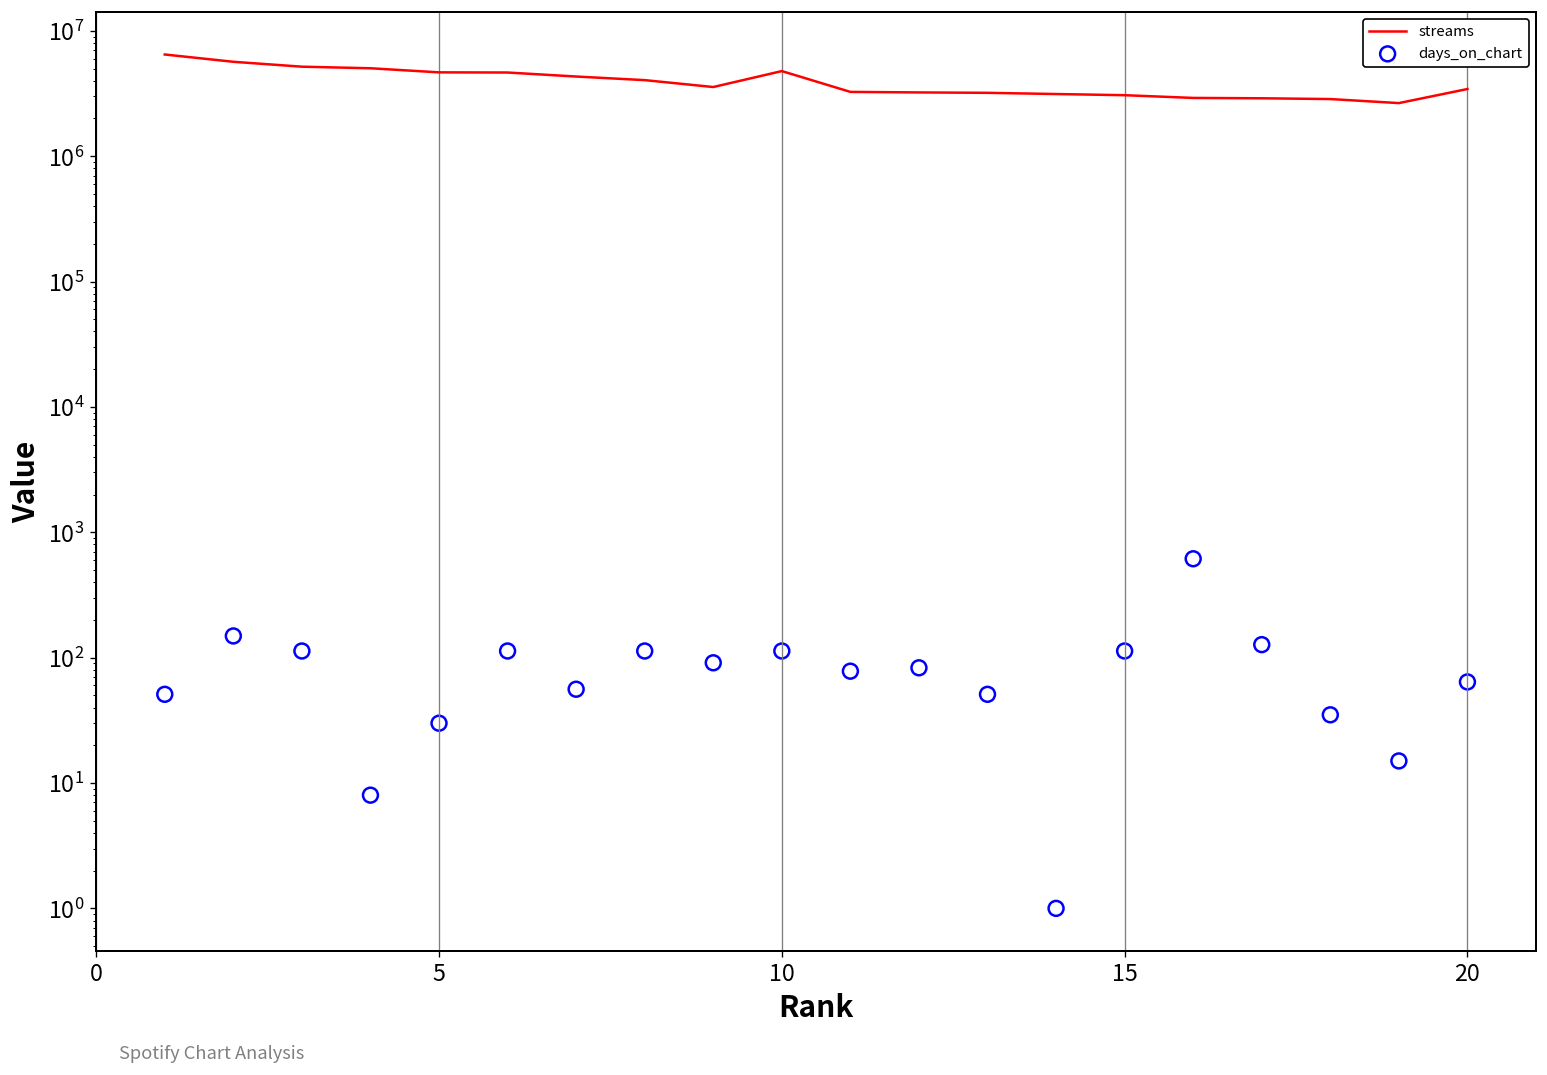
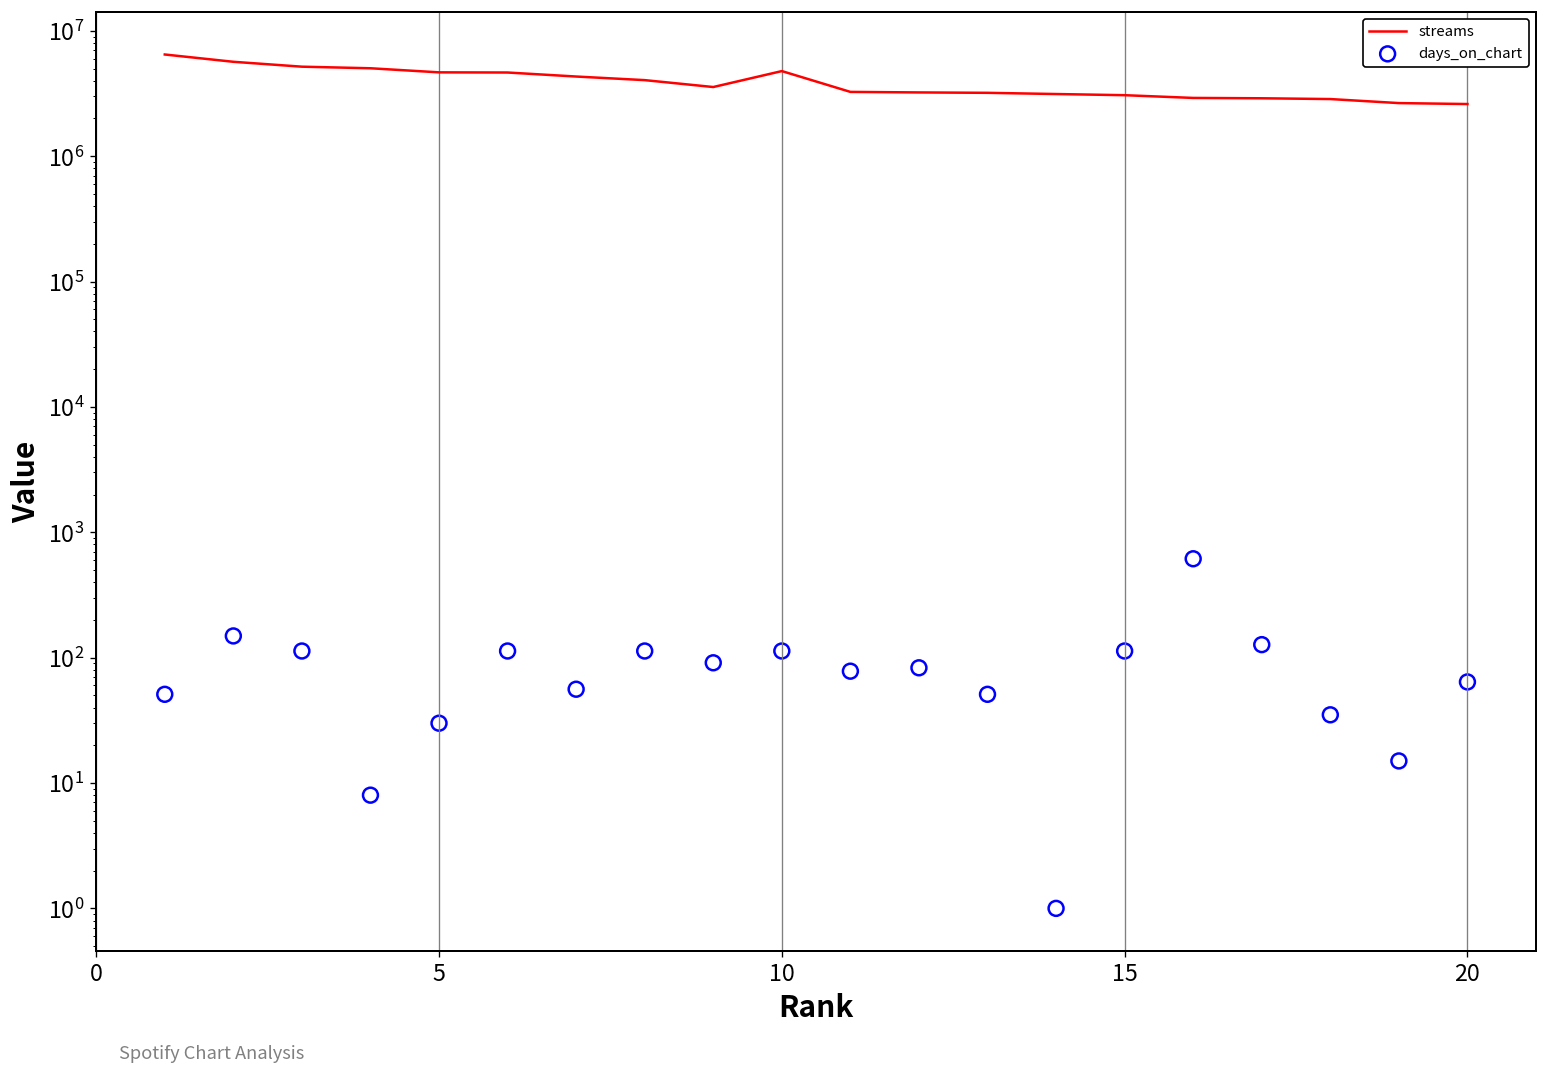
  {
    "streams": {
      "5": 5000000,
      "10": 5000000,
      "15": 3100000,
-     "20": 3400000
+     "20": 2600000
    }
  }
